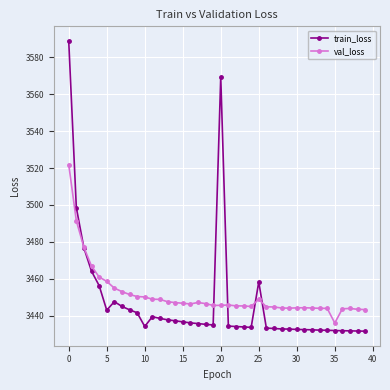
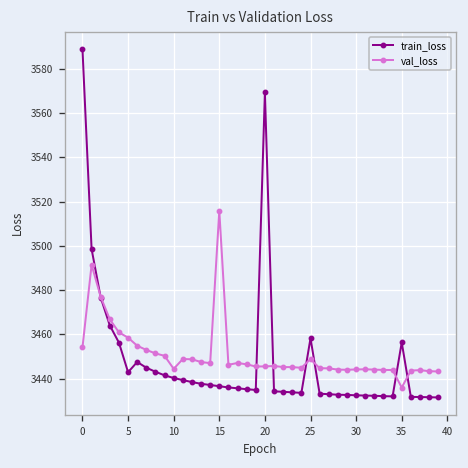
  {
    "train_loss": {
      "0": 3589,
      "5": 3443,
-     "10": 3434,
+     "10": 3440,
      "15": 3437,
      "20": 3569,
      "25": 3458,
      "30": 3432,
-     "35": 3432
+     "35": 3456
    },
    "val_loss": {
-     "0": 3522,
+     "0": 3454,
      "5": 3459,
-     "10": 3450,
-     "15": 3447,
+     "10": 3444,
+     "15": 3516,
      "20": 3446,
      "25": 3449,
      "30": 3444,
      "35": 3436
    }
  }
